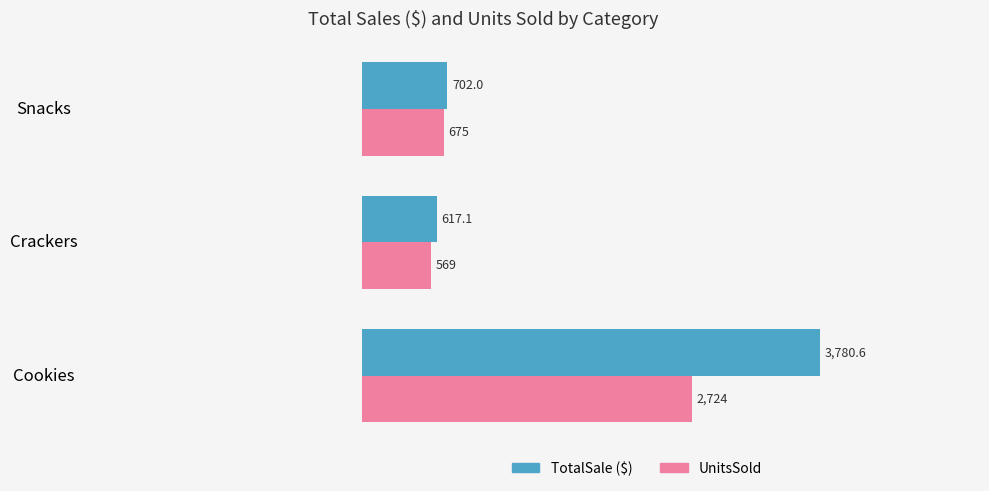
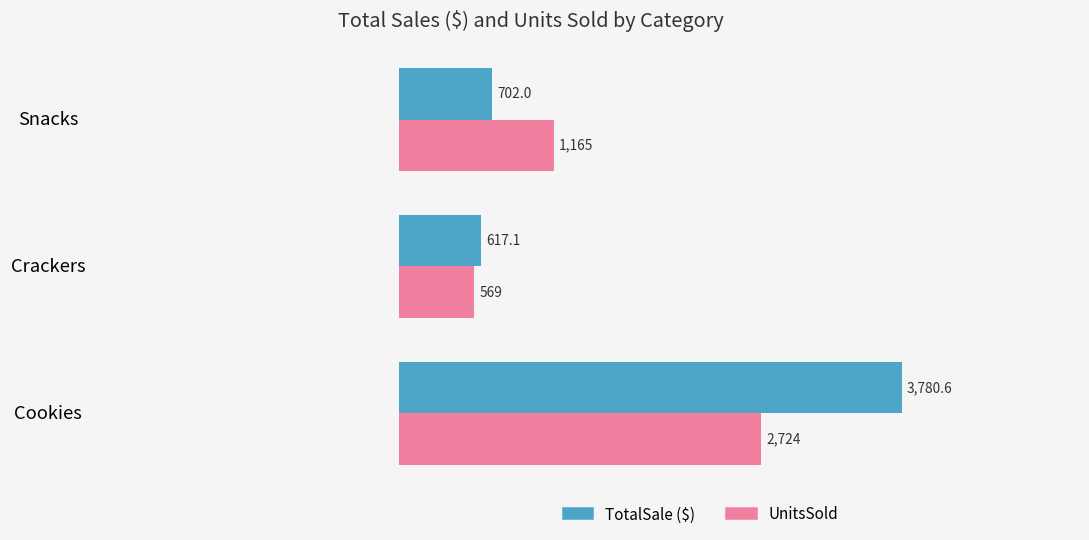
  {
    "UnitsSold": {
-     "Snacks": "675",
+     "Snacks": "1,165",
      "Crackers": "569",
      "Cookies": "2,724"
    }
  }
